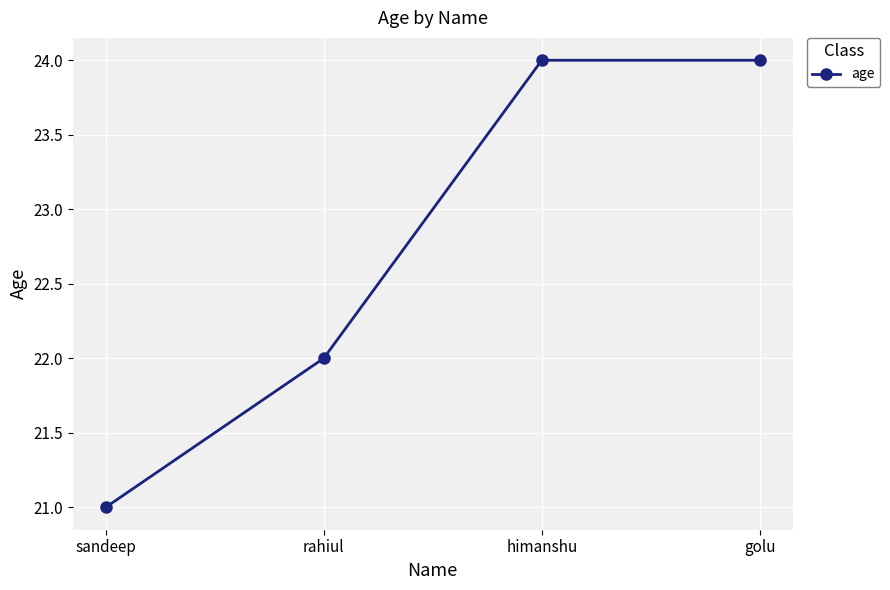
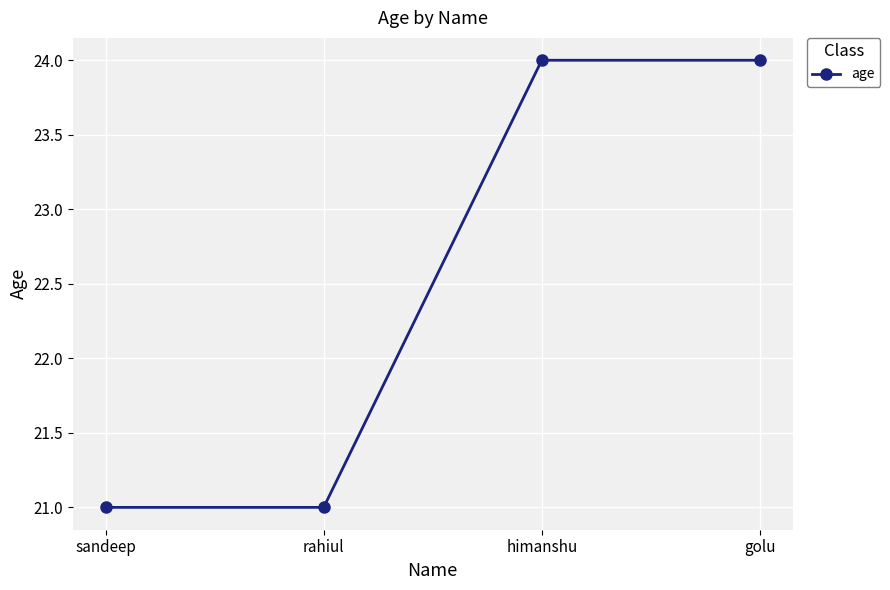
  {
    "sandeep": 21,
-   "rahiul": 22,
+   "rahiul": 21,
    "himanshu": 24,
    "golu": 24
  }
